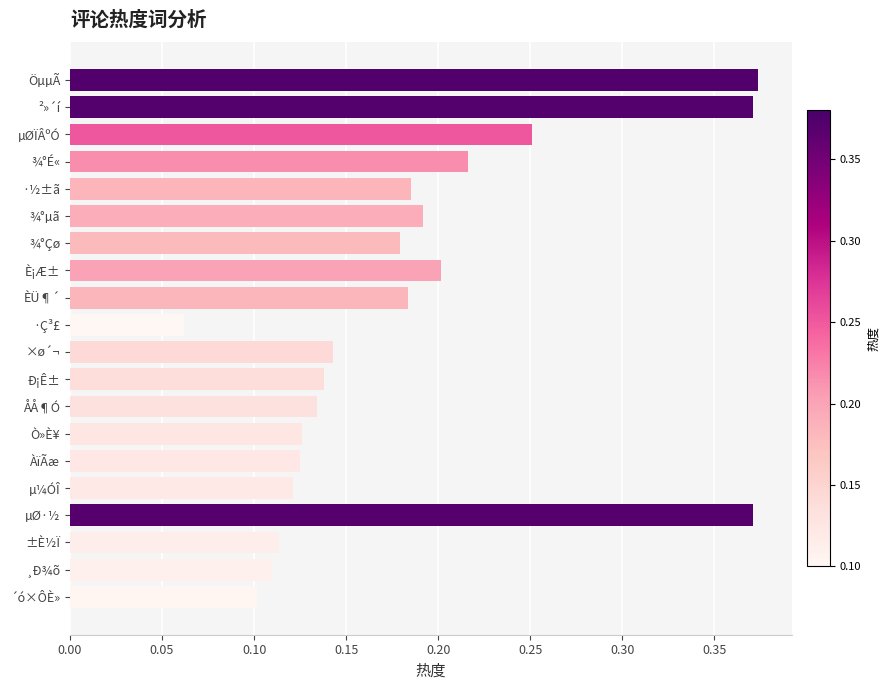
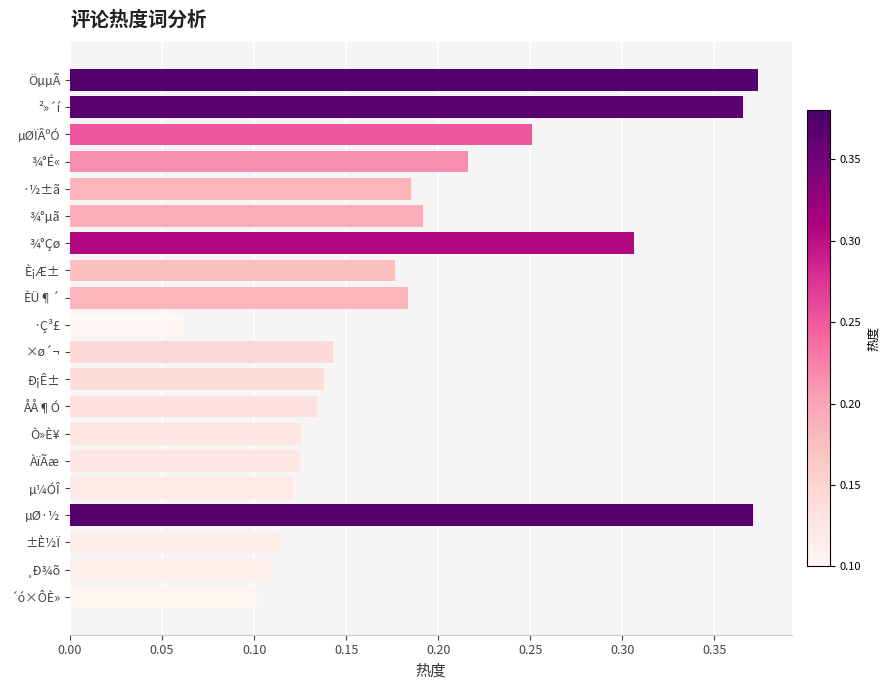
  {
    "ÖµµÃ": 0.374,
-   "²»´í": 0.371,
+   "²»´í": 0.366,
    "µØÏÂºÓ": 0.251,
    "¾°É«": 0.216,
    "·½±ã": 0.185,
    "¾°µã": 0.192,
-   "¾°Çø": 0.179,
-   "È¡Æ±": 0.202,
+   "¾°Çø": 0.306,
+   "È¡Æ±": 0.176,
    "ÈÜ¶´": 0.184,
    "·Ç³£": 0.062,
    "×ø´¬": 0.143,
    "Ð¡Ê±": 0.138,
    "ÅÅ¶Ó": 0.134,
    "Ò»È¥": 0.126,
    "ÀïÃæ": 0.125,
    "µ¼ÓÎ": 0.121,
    "µØ·½": 0.371,
    "±È½Ï": 0.113,
    "¸Ð¾õ": 0.109,
    "´ó×ÔÈ»": 0.102
  }
